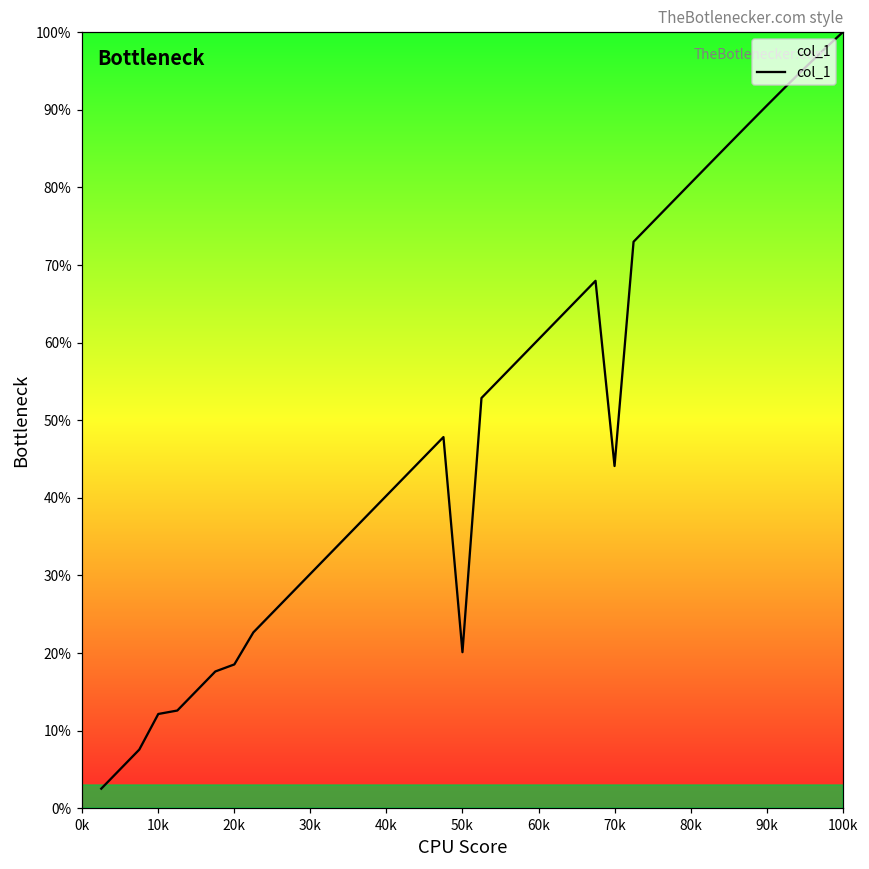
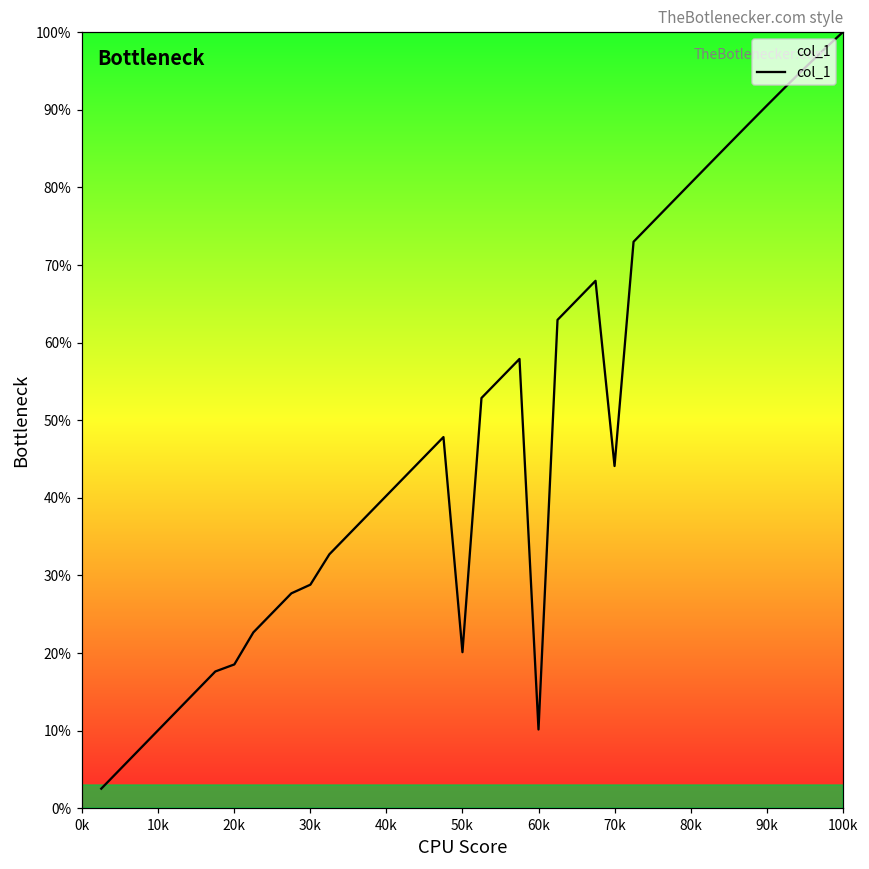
  {
-   "10k": "12%",
+   "10k": "10%",
    "20k": "19%",
-   "30k": "30%",
+   "30k": "29%",
    "40k": "40%",
    "50k": "20%",
-   "60k": "60%",
+   "60k": "10%",
    "70k": "44%",
    "80k": "81%",
    "90k": "91%",
    "100k": "100%"
  }
